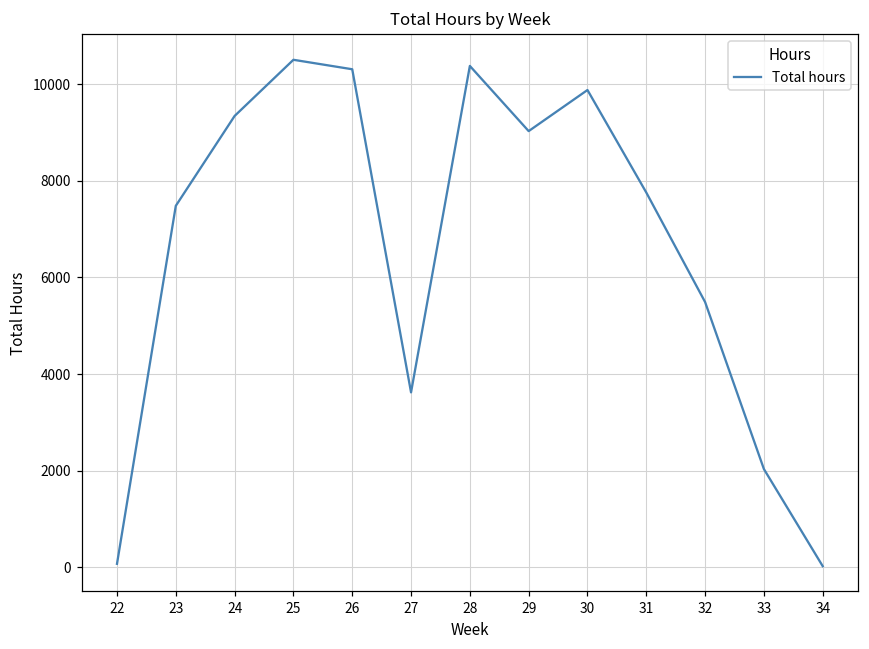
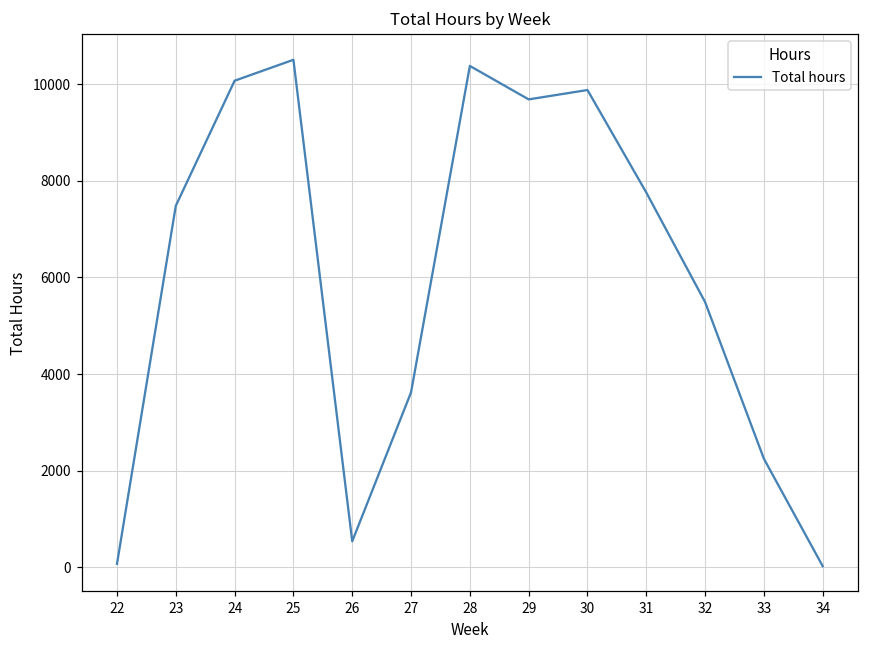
  {
    "22": 100,
    "23": 7500,
-   "24": 9300,
+   "24": 10100,
    "25": 10500,
-   "26": 10300,
+   "26": 500,
    "27": 3600,
    "28": 10400,
-   "29": 9000,
+   "29": 9700,
    "30": 9900,
    "31": 7800,
    "32": 5500,
-   "33": 2000,
+   "33": 2200,
    "34": 0
  }
